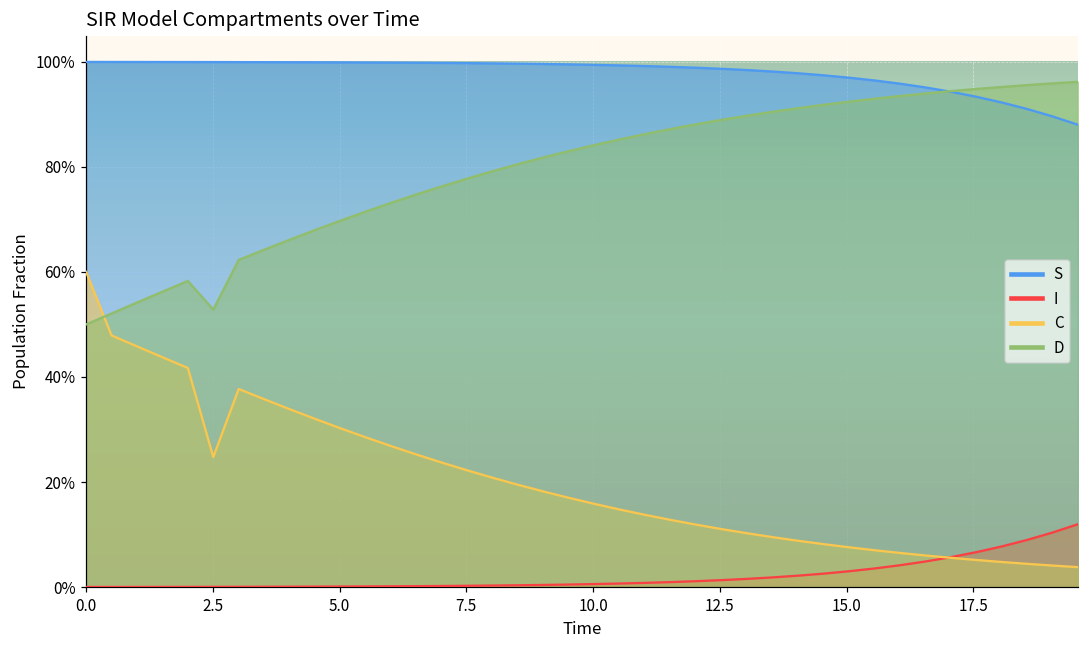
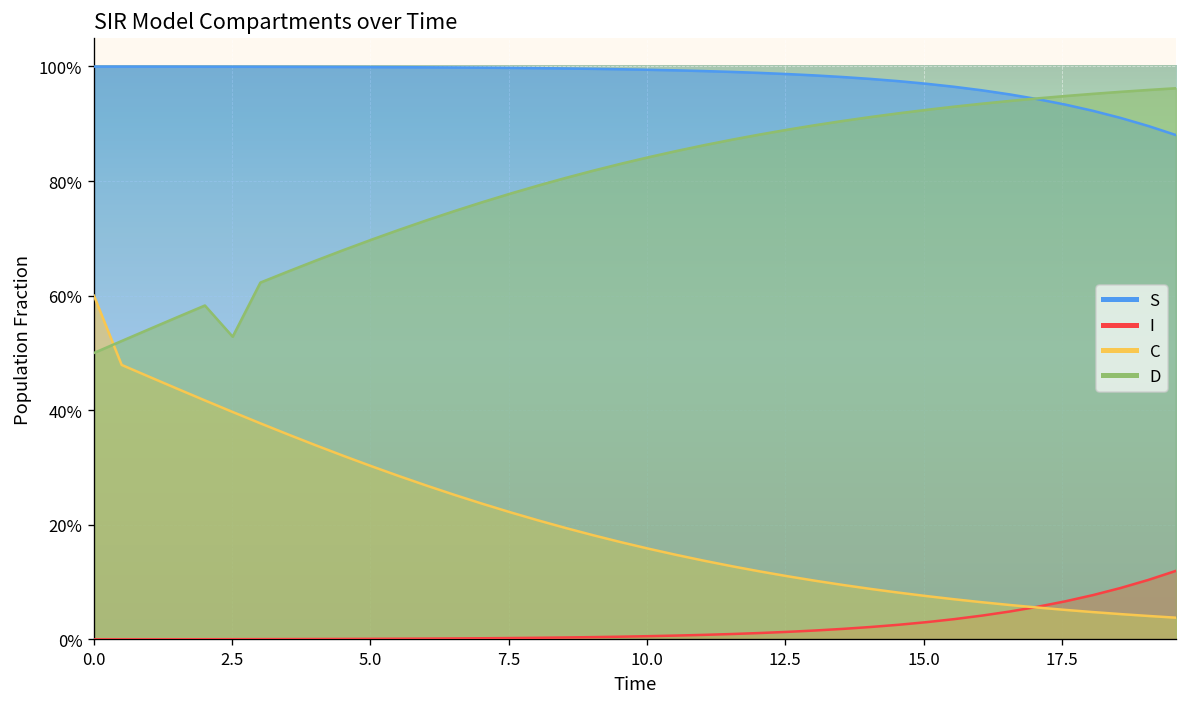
  {
    "S": {
      "0.0": "100%",
      "2.5": "100%"
    },
    "I": {
      "0.0": "0%",
      "2.5": "0%"
    },
    "C": {
      "0.0": "60%",
-     "2.5": "25%"
+     "2.5": "40%"
    },
    "D": {
      "0.0": "50%",
      "2.5": "53%"
    }
  }
